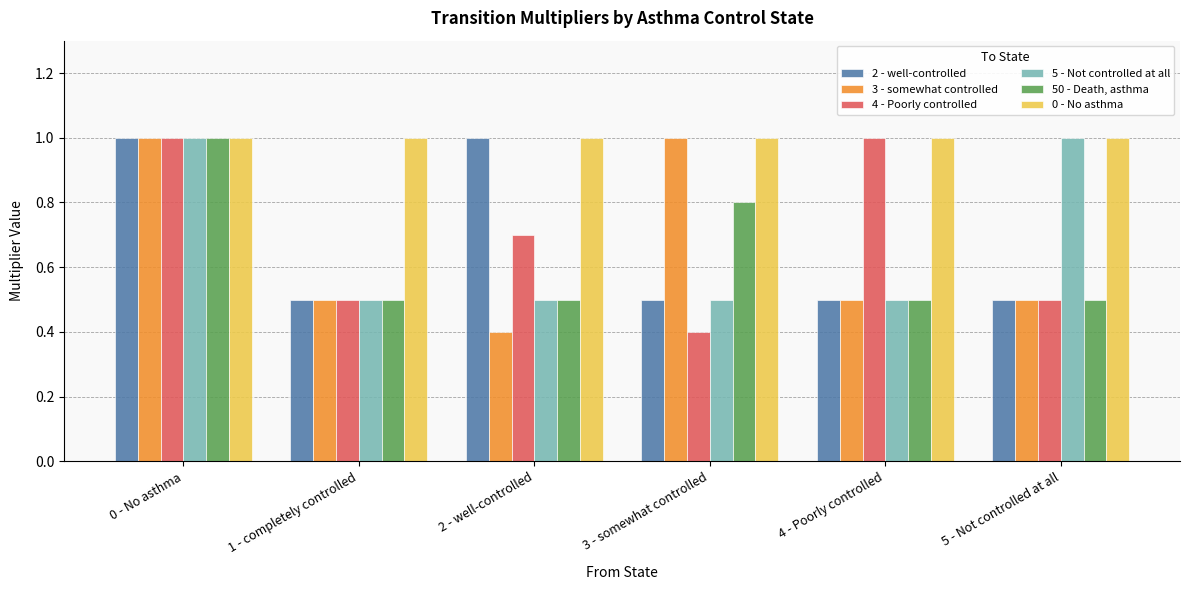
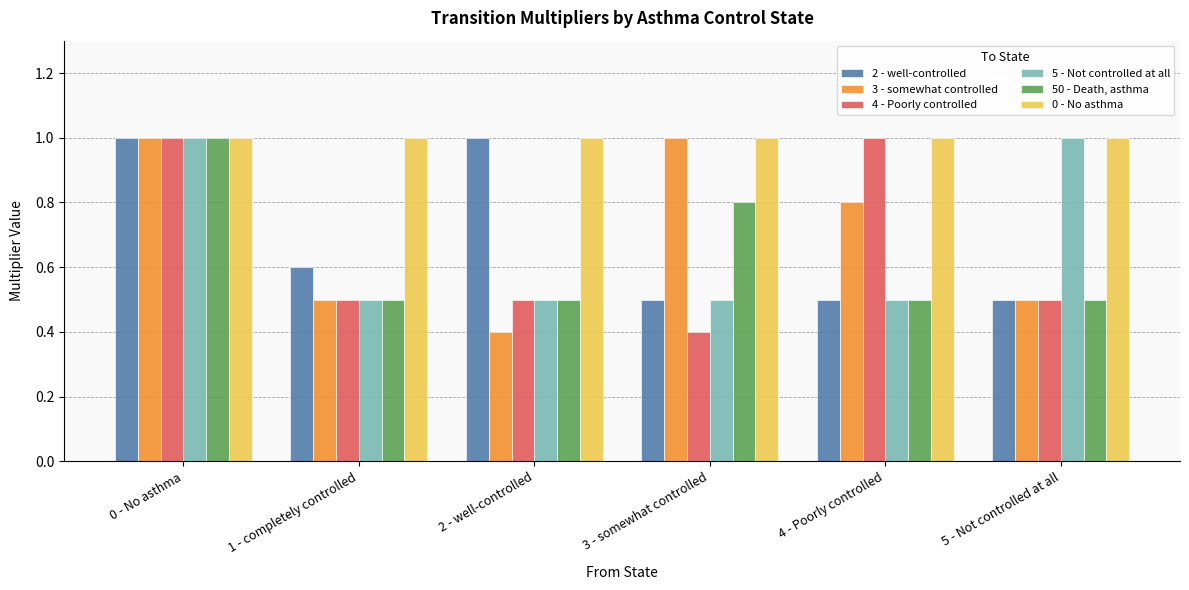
  {
    "2 - well-controlled": {
      "0 - No asthma": 1.0,
-     "1 - completely controlled": 0.5,
+     "1 - completely controlled": 0.6,
      "2 - well-controlled": 1.0,
      "3 - somewhat controlled": 0.5,
      "4 - Poorly controlled": 0.5,
      "5 - Not controlled at all": 0.5
    },
    "3 - somewhat controlled": {
      "0 - No asthma": 1.0,
      "1 - completely controlled": 0.5,
      "2 - well-controlled": 0.4,
      "3 - somewhat controlled": 1.0,
-     "4 - Poorly controlled": 0.5,
+     "4 - Poorly controlled": 0.8,
      "5 - Not controlled at all": 0.5
    },
    "4 - Poorly controlled": {
      "0 - No asthma": 1.0,
      "1 - completely controlled": 0.5,
-     "2 - well-controlled": 0.7,
+     "2 - well-controlled": 0.5,
      "3 - somewhat controlled": 0.4,
      "4 - Poorly controlled": 1.0,
      "5 - Not controlled at all": 0.5
    },
    "5 - Not controlled at all": {
      "0 - No asthma": 1.0,
      "1 - completely controlled": 0.5,
      "2 - well-controlled": 0.5,
      "3 - somewhat controlled": 0.5,
      "4 - Poorly controlled": 0.5,
      "5 - Not controlled at all": 1.0
    },
    "50 - Death, asthma": {
      "0 - No asthma": 1.0,
      "1 - completely controlled": 0.5,
      "2 - well-controlled": 0.5,
      "3 - somewhat controlled": 0.8,
      "4 - Poorly controlled": 0.5,
      "5 - Not controlled at all": 0.5
    },
    "0 - No asthma": {
      "0 - No asthma": 1.0,
      "1 - completely controlled": 1.0,
      "2 - well-controlled": 1.0,
      "3 - somewhat controlled": 1.0,
      "4 - Poorly controlled": 1.0,
      "5 - Not controlled at all": 1.0
    }
  }
